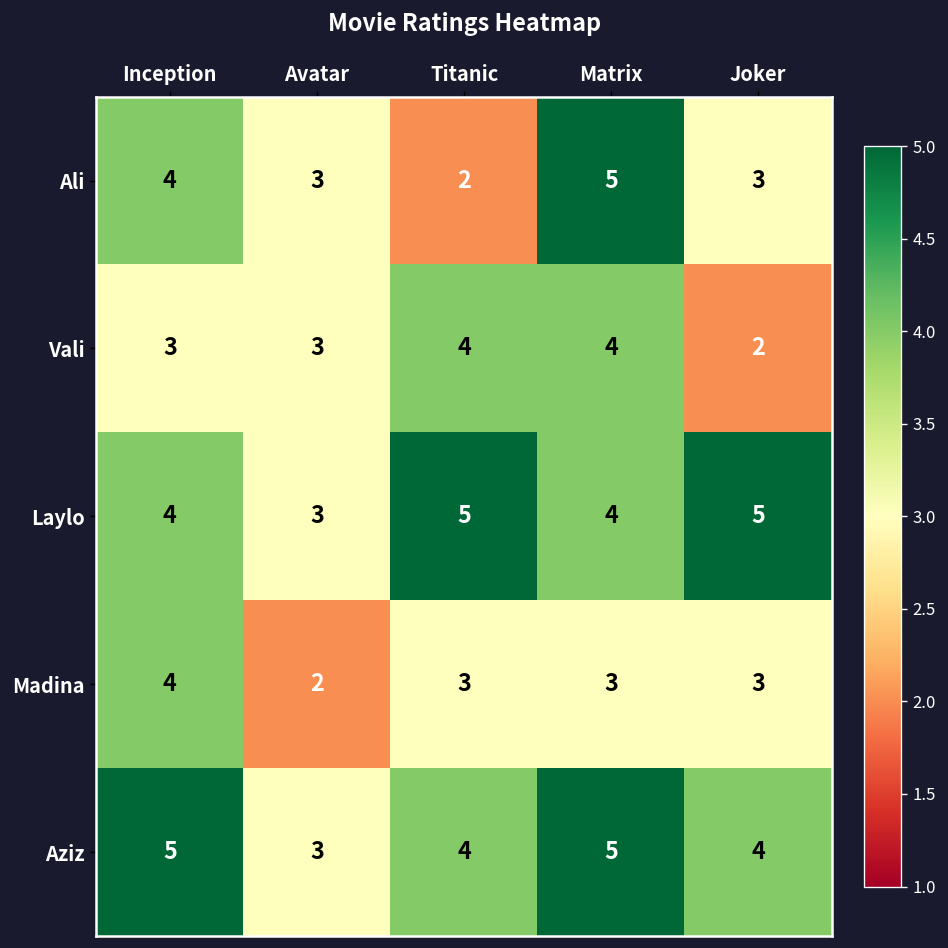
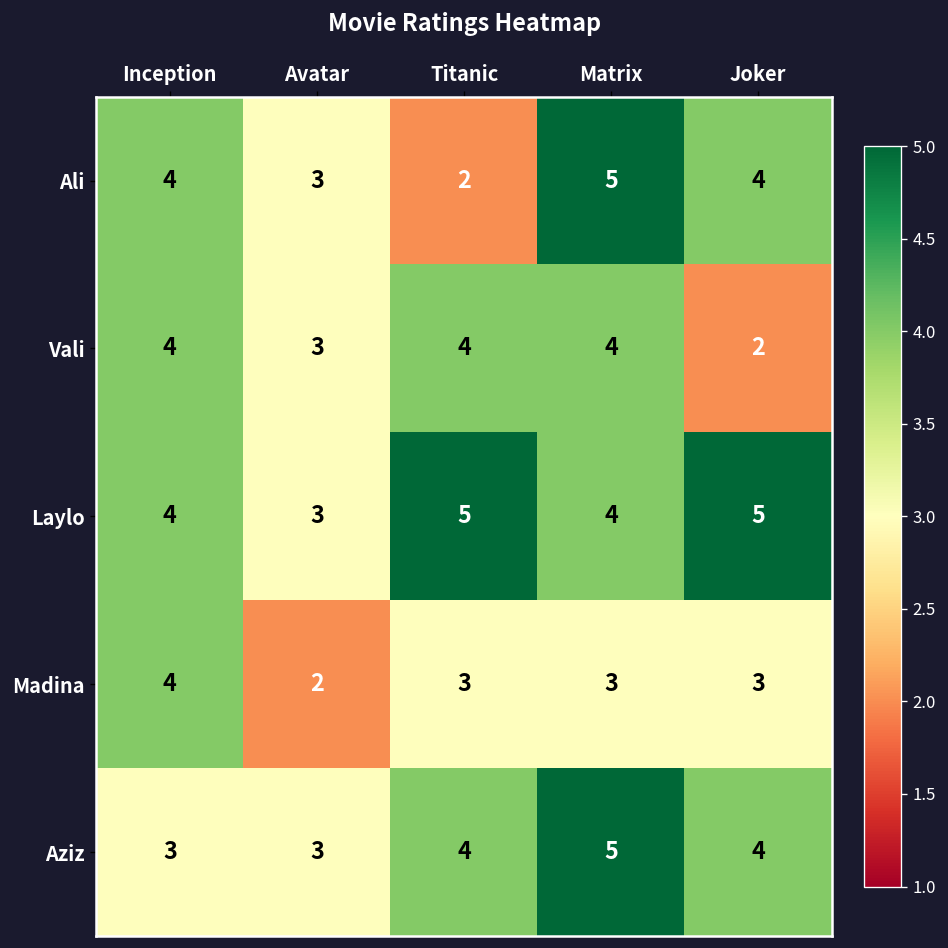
  {
    "Ali": {
      "Inception": 4,
      "Avatar": 3,
      "Titanic": 2,
      "Matrix": 5,
-     "Joker": 3
+     "Joker": 4
    },
    "Vali": {
-     "Inception": 3,
+     "Inception": 4,
      "Avatar": 3,
      "Titanic": 4,
      "Matrix": 4,
      "Joker": 2
    },
    "Laylo": {
      "Inception": 4,
      "Avatar": 3,
      "Titanic": 5,
      "Matrix": 4,
      "Joker": 5
    },
    "Madina": {
      "Inception": 4,
      "Avatar": 2,
      "Titanic": 3,
      "Matrix": 3,
      "Joker": 3
    },
    "Aziz": {
-     "Inception": 5,
+     "Inception": 3,
      "Avatar": 3,
      "Titanic": 4,
      "Matrix": 5,
      "Joker": 4
    }
  }
